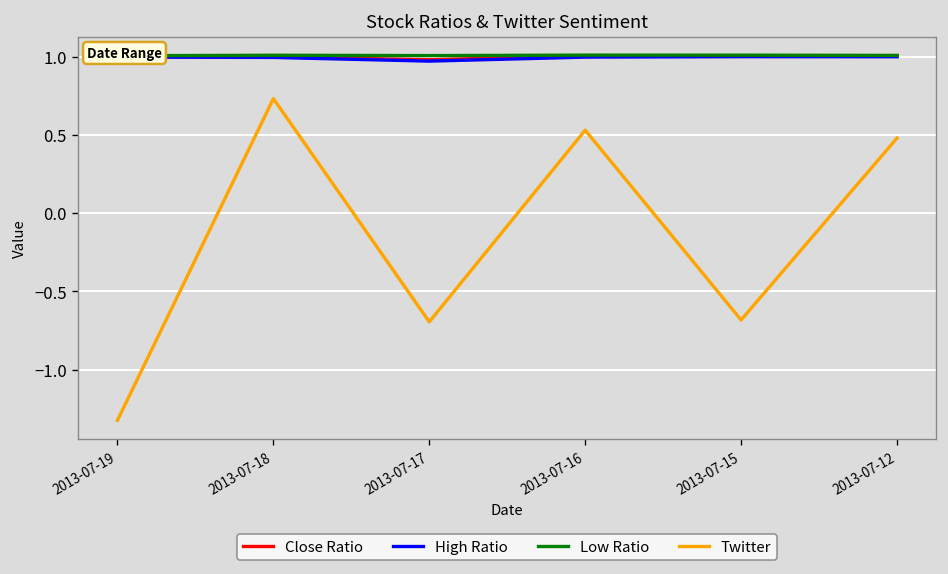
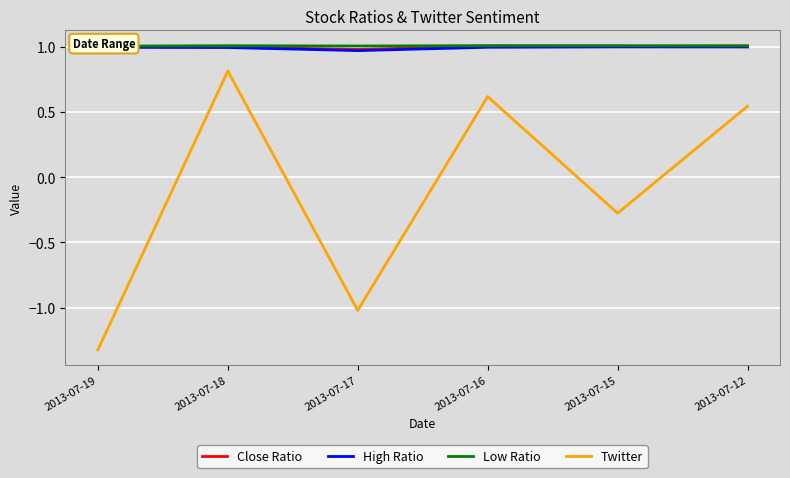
  {
    "Low Ratio": {
      "2013-07-17": 1.01
    },
    "Twitter": {
      "2013-07-19": -1.32,
-     "2013-07-18": 0.73,
-     "2013-07-17": -0.69,
-     "2013-07-16": 0.53,
-     "2013-07-15": -0.68,
-     "2013-07-12": 0.48
+     "2013-07-18": 0.81,
+     "2013-07-17": -1.02,
+     "2013-07-16": 0.62,
+     "2013-07-15": -0.28,
+     "2013-07-12": 0.54
    }
  }
